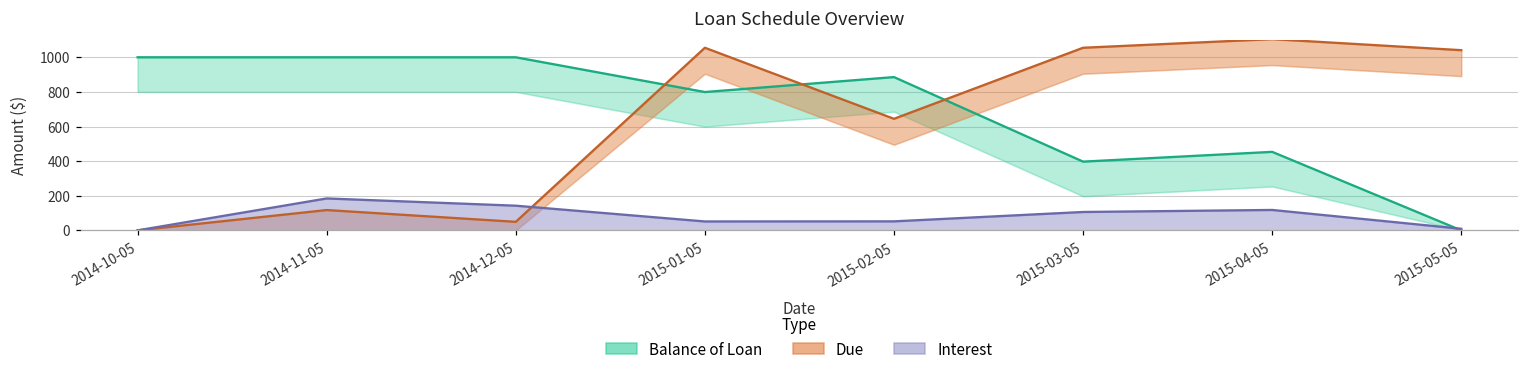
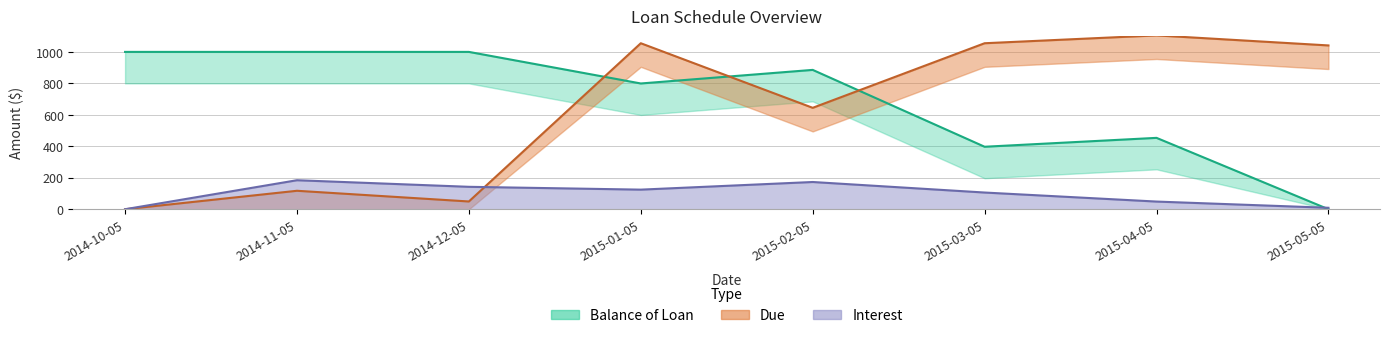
  {
    "Balance of Loan": {
      "2014-10-05": 1000,
      "2014-11-05": 1000,
      "2014-12-05": 1000,
      "2015-01-05": 800,
      "2015-02-05": 890,
      "2015-03-05": 400,
      "2015-04-05": 450
    },
    "Due": {
      "2014-11-05": 120,
      "2014-12-05": 50,
      "2015-01-05": 1060,
      "2015-02-05": 640,
      "2015-03-05": 1060,
      "2015-04-05": 1100,
      "2015-05-05": 1040
    },
    "Interest": {
      "2014-11-05": 180,
      "2014-12-05": 140,
-     "2015-01-05": 50,
-     "2015-02-05": 50,
+     "2015-01-05": 120,
+     "2015-02-05": 170,
      "2015-03-05": 110,
-     "2015-04-05": 120
+     "2015-04-05": 50
    }
  }
